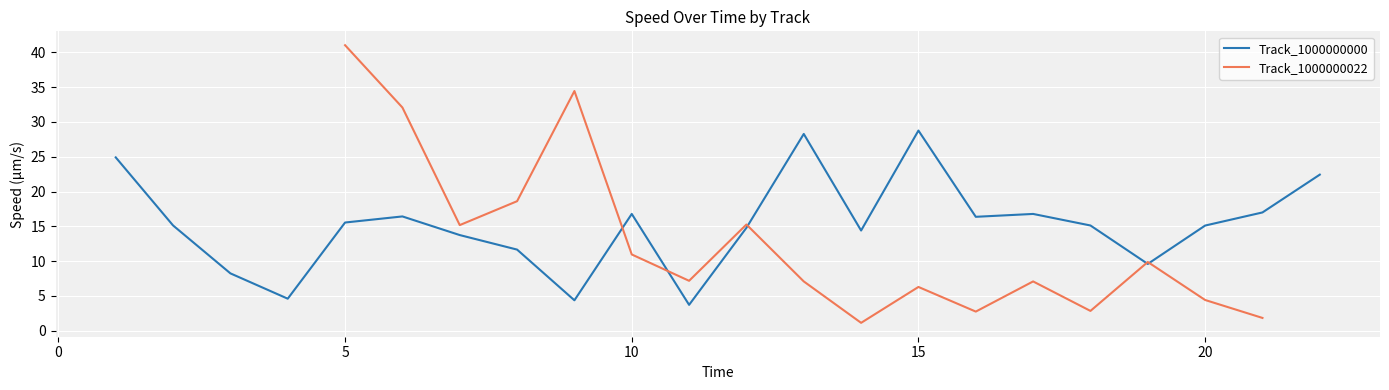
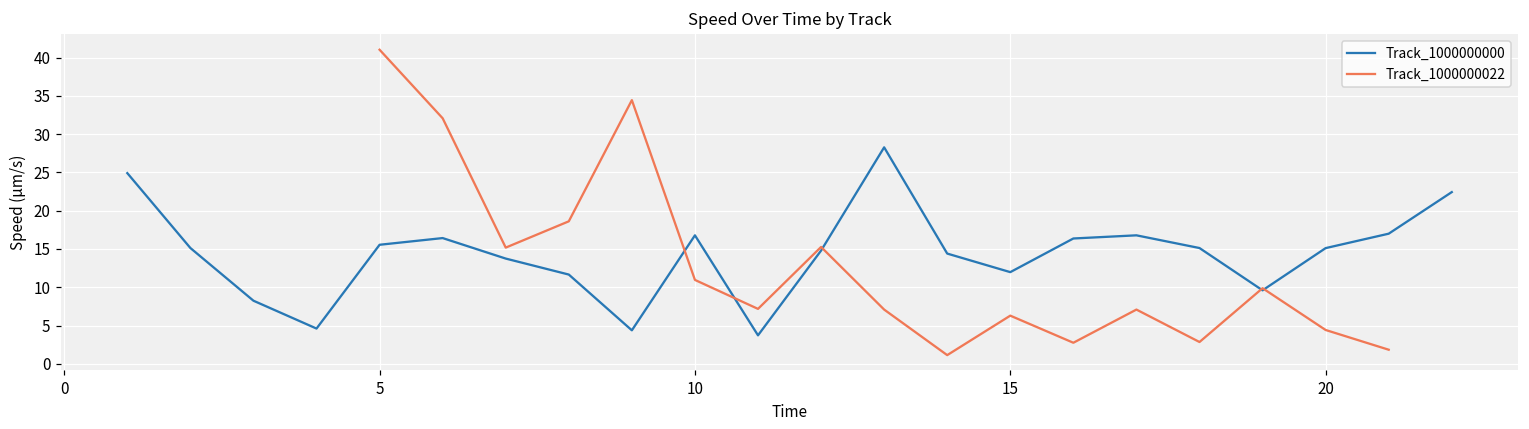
  {
    "Track_1000000000": {
      "5": 16,
      "10": 17,
-     "15": 29,
+     "15": 12,
      "20": 15
    },
    "Track_1000000022": {
      "5": 41,
      "10": 11,
      "15": 6,
      "20": 4
    }
  }
